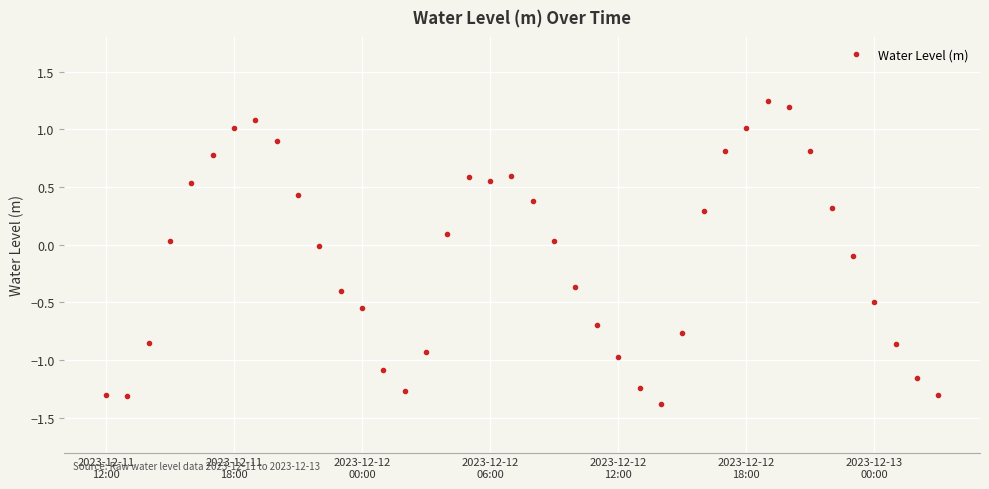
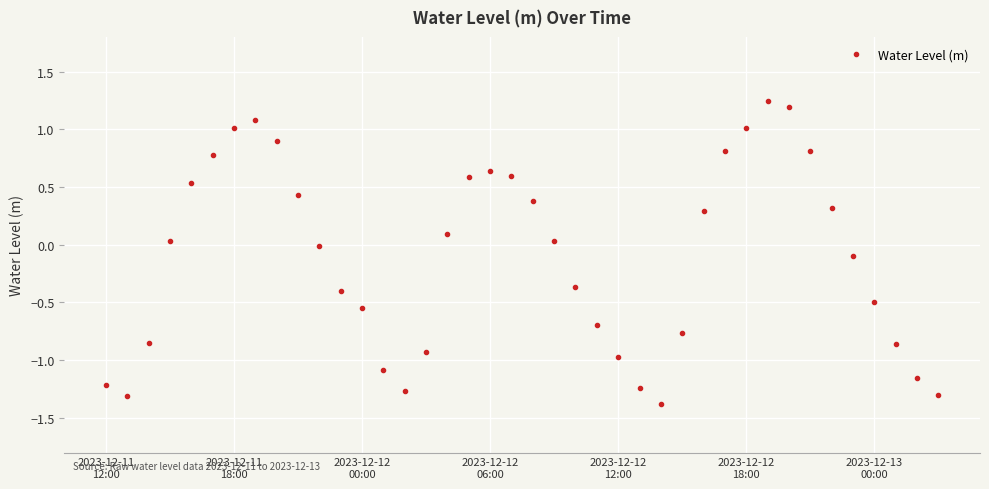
  {
-   "2023-12-11 12:00": -1.30,
+   "2023-12-11 12:00": -1.21,
    "2023-12-11 18:00": 1.01,
    "2023-12-12 00:00": -0.55,
-   "2023-12-12 06:00": 0.55,
+   "2023-12-12 06:00": 0.64,
    "2023-12-12 12:00": -0.98,
    "2023-12-12 18:00": 1.01,
    "2023-12-13 00:00": -0.50
  }
